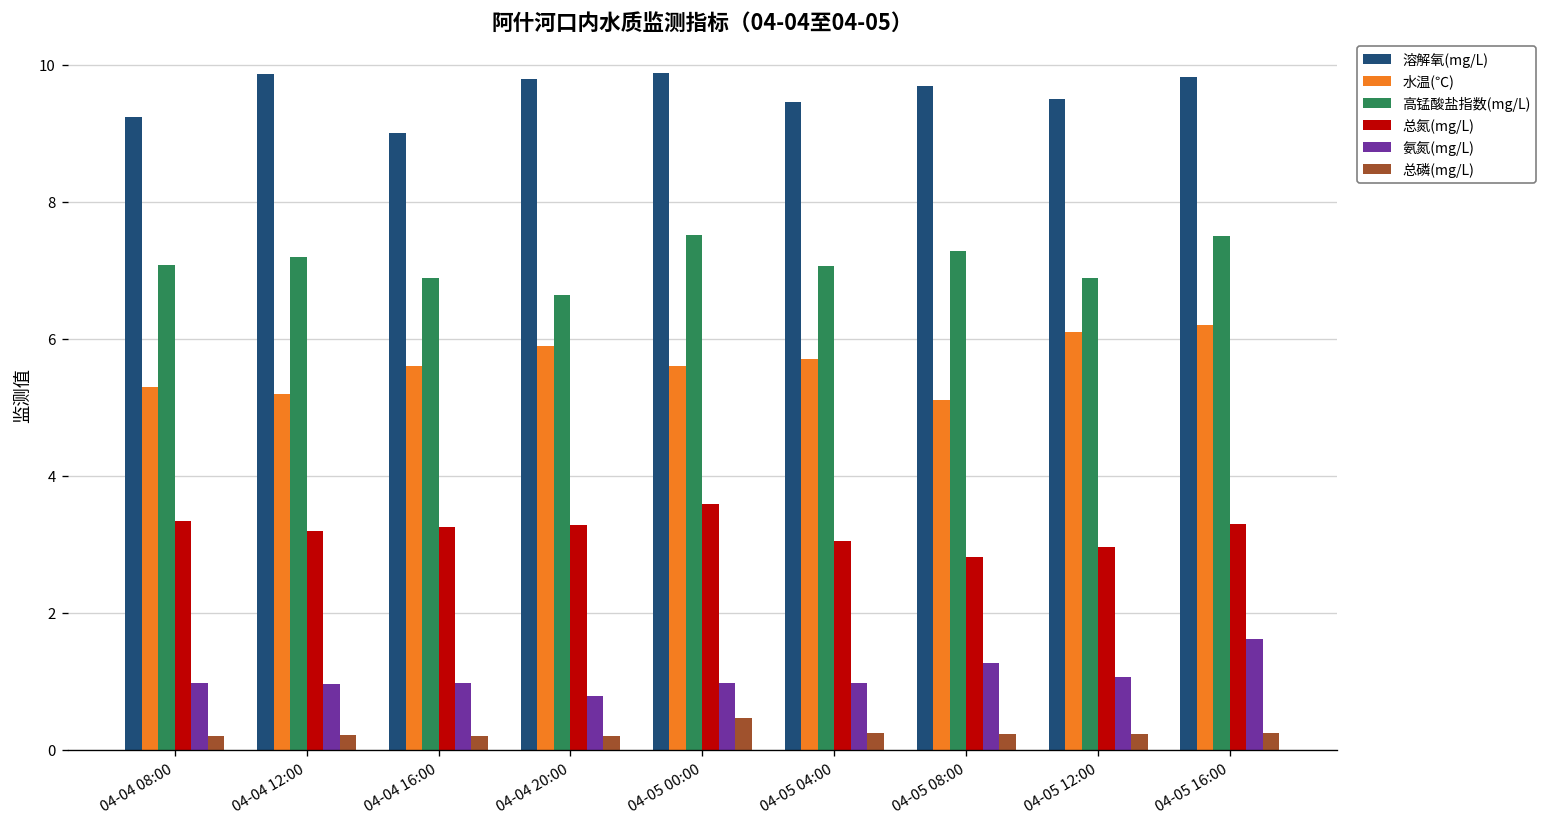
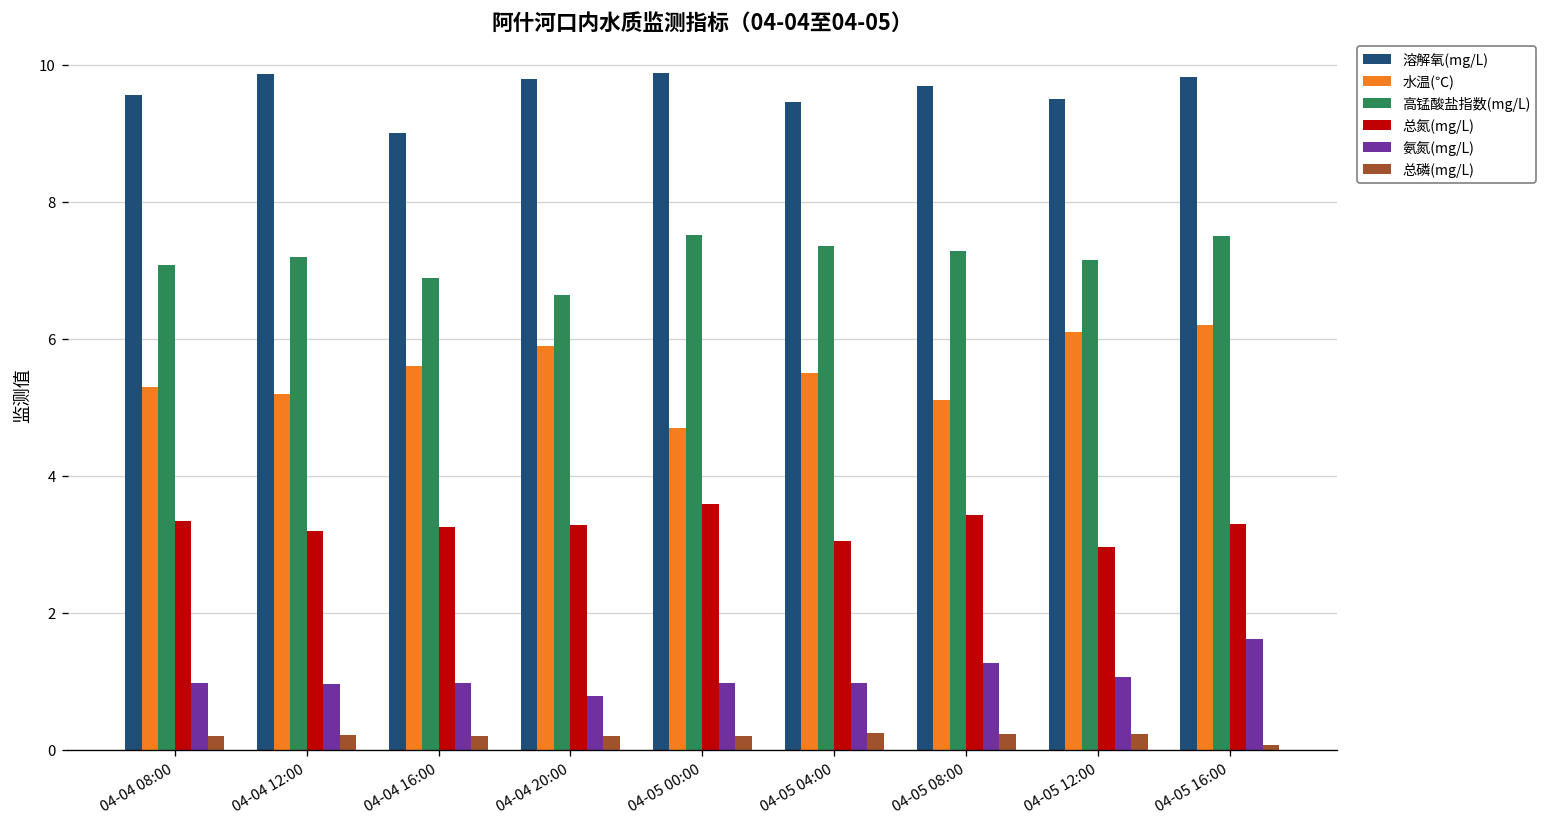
  {
    "溶解氧(mg/L)": {
-     "04-04 08:00": 9.2,
+     "04-04 08:00": 9.6,
      "04-04 12:00": 9.9,
      "04-04 16:00": 9.0,
      "04-04 20:00": 9.8,
      "04-05 00:00": 9.9,
      "04-05 04:00": 9.5,
      "04-05 08:00": 9.7,
      "04-05 12:00": 9.5,
      "04-05 16:00": 9.8
    },
    "水温(℃)": {
      "04-04 08:00": 5.3,
      "04-04 12:00": 5.2,
      "04-04 16:00": 5.6,
      "04-04 20:00": 5.9,
-     "04-05 00:00": 5.6,
-     "04-05 04:00": 5.7,
+     "04-05 00:00": 4.7,
+     "04-05 04:00": 5.5,
      "04-05 08:00": 5.1,
      "04-05 12:00": 6.1,
      "04-05 16:00": 6.2
    },
    "高锰酸盐指数(mg/L)": {
      "04-04 08:00": 7.1,
      "04-04 12:00": 7.2,
      "04-04 16:00": 6.9,
      "04-04 20:00": 6.6,
      "04-05 00:00": 7.5,
-     "04-05 04:00": 7.1,
+     "04-05 04:00": 7.4,
      "04-05 08:00": 7.3,
-     "04-05 12:00": 6.9,
+     "04-05 12:00": 7.2,
      "04-05 16:00": 7.5
    },
    "总氮(mg/L)": {
      "04-04 08:00": 3.3,
      "04-04 12:00": 3.2,
      "04-04 16:00": 3.3,
      "04-04 20:00": 3.3,
      "04-05 00:00": 3.6,
      "04-05 04:00": 3.1,
-     "04-05 08:00": 2.8,
+     "04-05 08:00": 3.4,
      "04-05 12:00": 3.0,
      "04-05 16:00": 3.3
    },
    "氨氮(mg/L)": {
      "04-04 08:00": 1.0,
      "04-04 12:00": 1.0,
      "04-04 16:00": 1.0,
      "04-04 20:00": 0.8,
      "04-05 00:00": 1.0,
      "04-05 04:00": 1.0,
      "04-05 08:00": 1.3,
      "04-05 12:00": 1.1,
      "04-05 16:00": 1.6
    },
    "总磷(mg/L)": {
      "04-04 08:00": 0.2,
      "04-04 12:00": 0.2,
      "04-04 16:00": 0.2,
      "04-04 20:00": 0.2,
-     "04-05 00:00": 0.5,
+     "04-05 00:00": 0.2,
      "04-05 04:00": 0.2,
      "04-05 08:00": 0.2,
      "04-05 12:00": 0.2,
-     "04-05 16:00": 0.2
+     "04-05 16:00": 0.1
    }
  }
